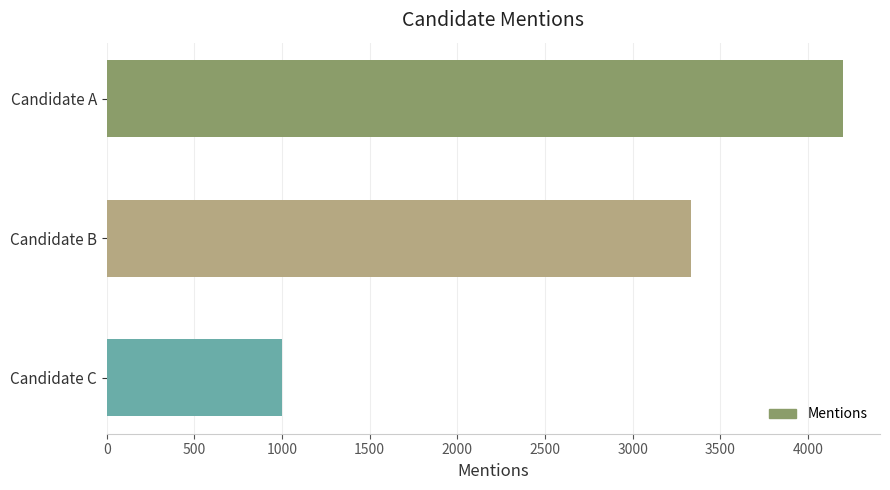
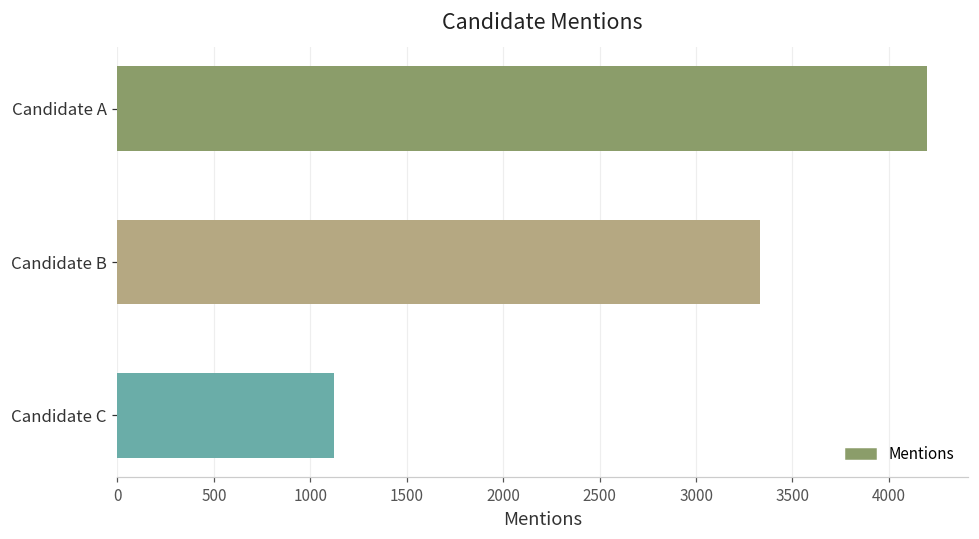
  {
    "Candidate A": 4200,
    "Candidate B": 3330,
-   "Candidate C": 1000
+   "Candidate C": 1120
  }
